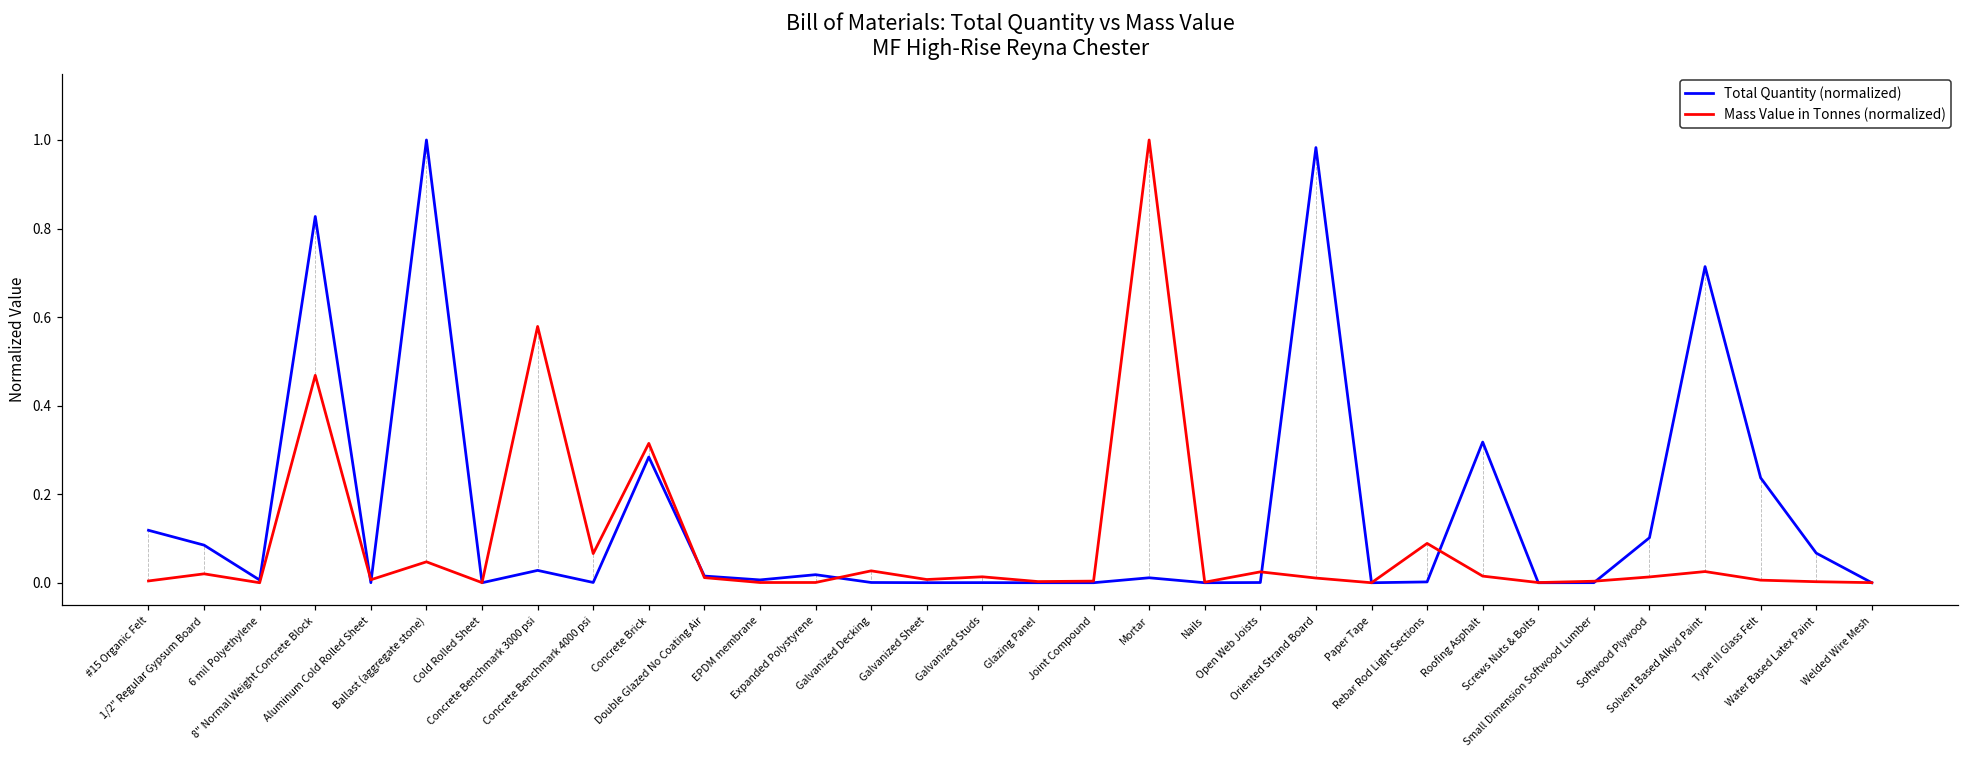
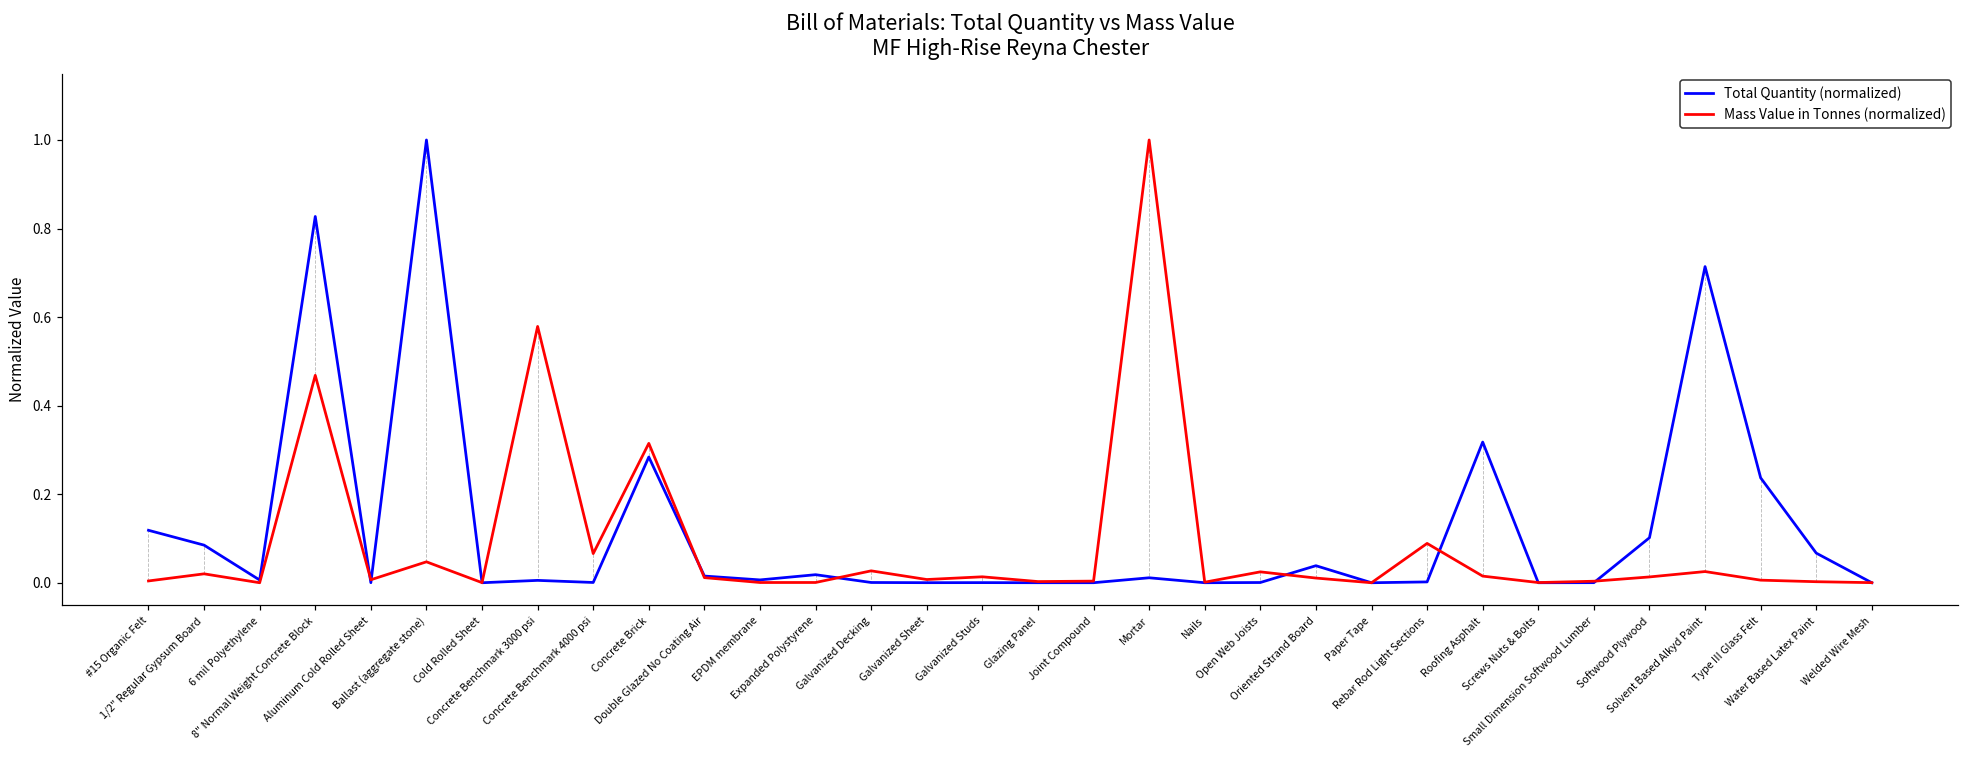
  {
    "Total Quantity (normalized)": {
-     "Concrete Benchmark 3000 psi": 0.03,
-     "Oriented Strand Board": 0.98
+     "Concrete Benchmark 3000 psi": 0.01,
+     "Oriented Strand Board": 0.04
    }
  }
